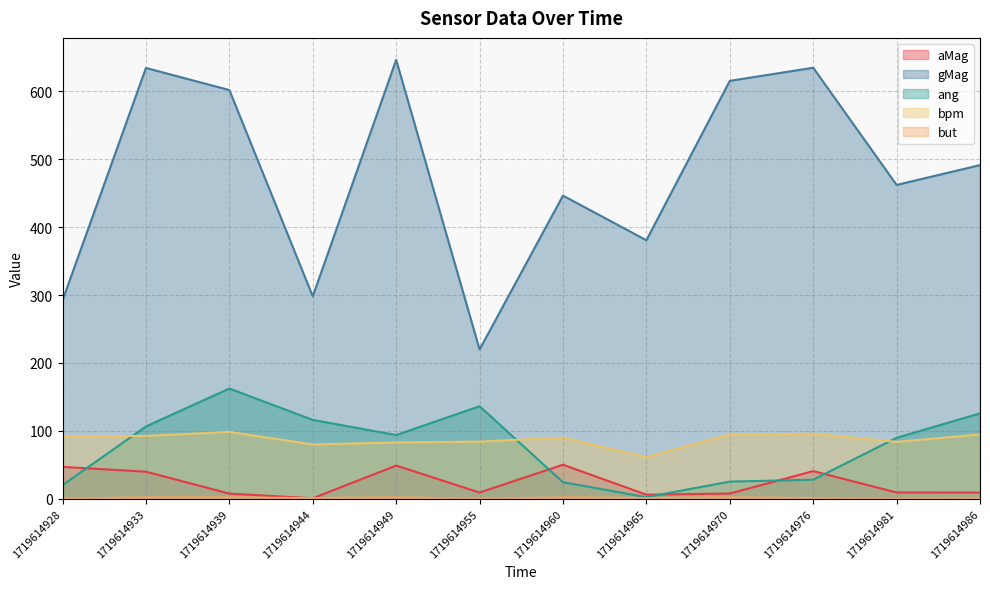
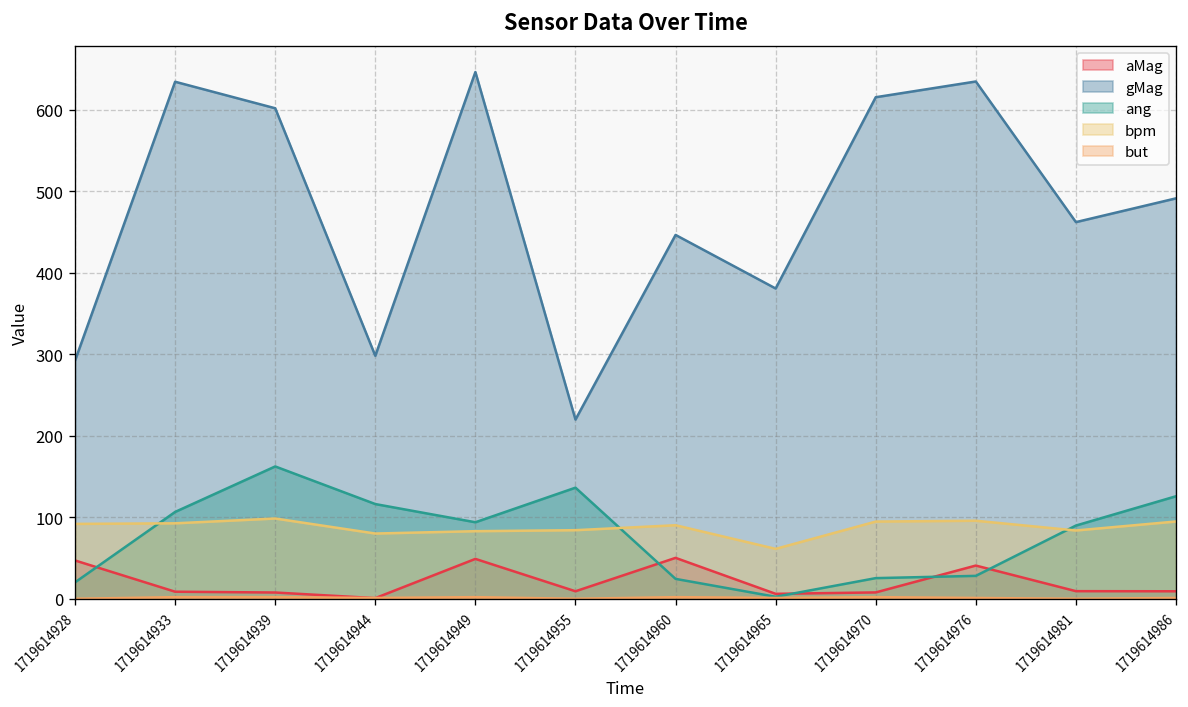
  {
    "aMag": {
      "1719614928": 50,
-     "1719614933": 40,
+     "1719614933": 10,
      "1719614939": 10,
      "1719614949": 50,
      "1719614955": 10,
      "1719614960": 50,
      "1719614970": 10,
      "1719614976": 40,
      "1719614981": 10,
      "1719614986": 10
    }
  }
